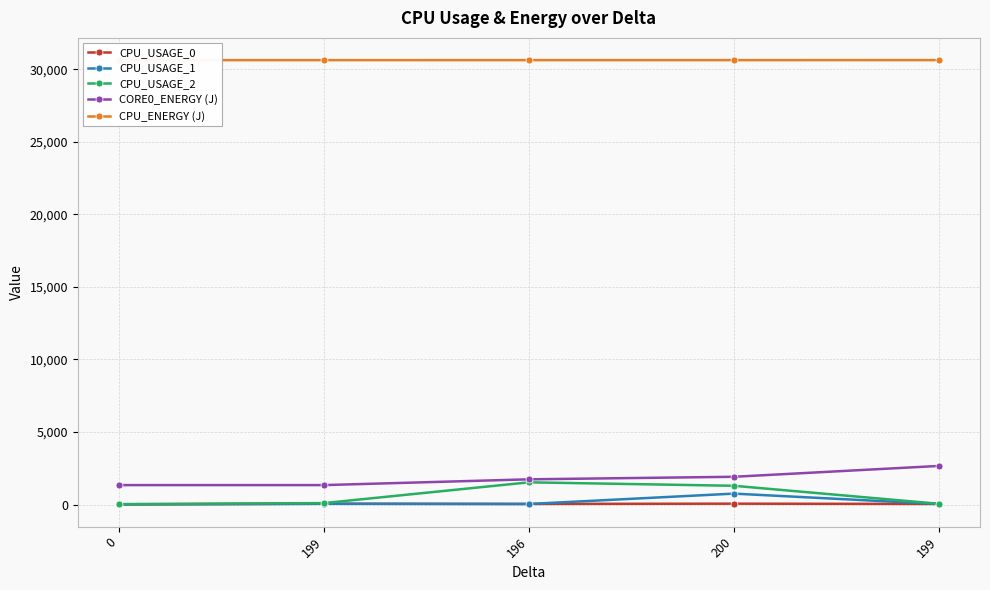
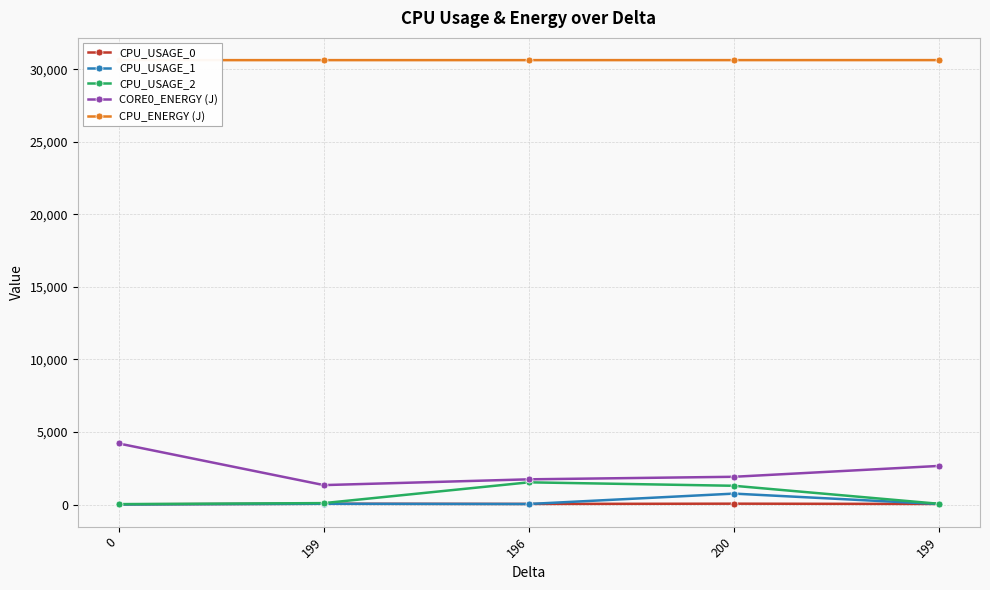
  {
    "CPU_USAGE_0": {
      "200": "100"
    },
    "CPU_USAGE_1": {
      "200": "800"
    },
    "CPU_USAGE_2": {
      "196": "1,500",
      "200": "1,300"
    },
    "CORE0_ENERGY (J)": {
-     "0": "1,300",
+     "0": "4,200",
      "196": "1,700",
      "200": "1,900"
    },
    "CPU_ENERGY (J)": {
      "196": "30,600",
      "200": "30,600"
    }
  }
